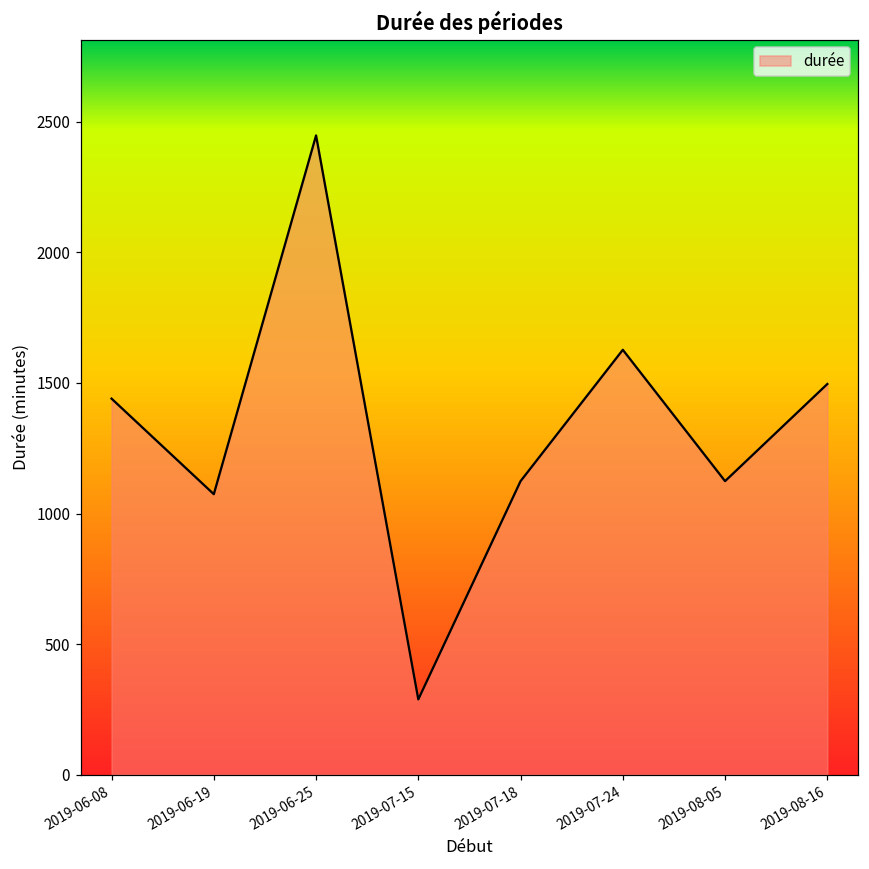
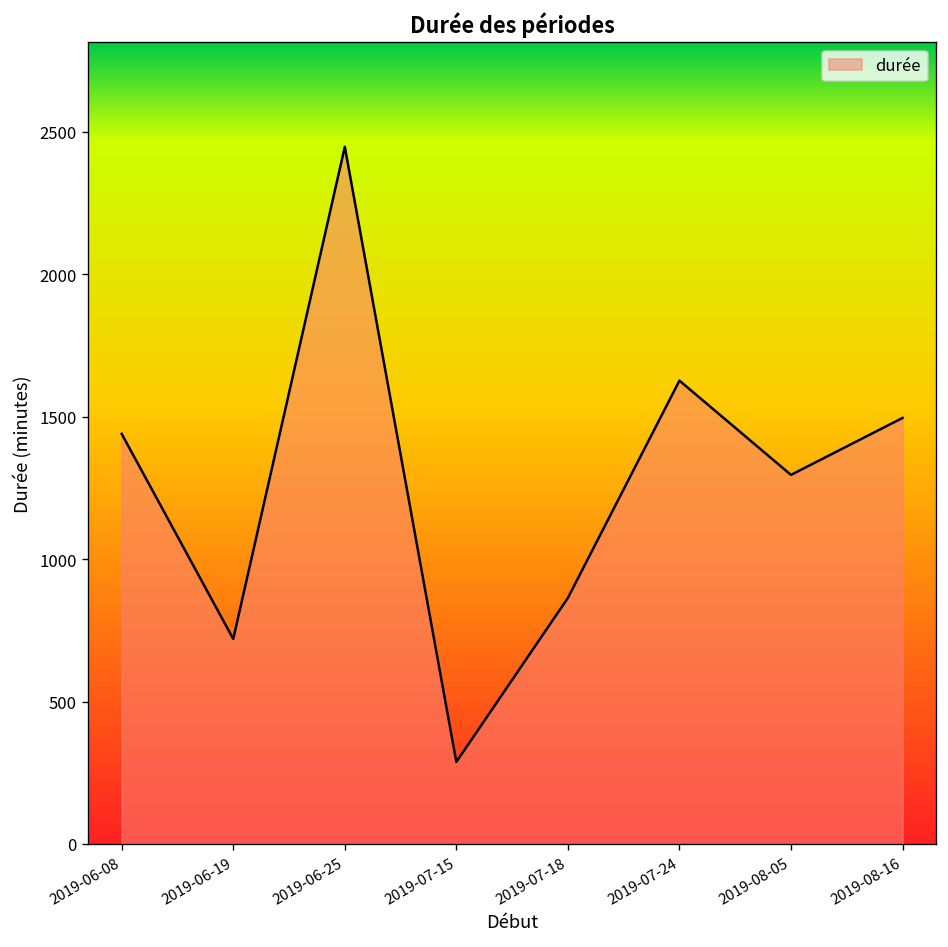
  {
    "2019-06-08": 1440,
-   "2019-06-19": 1070,
+   "2019-06-19": 720,
    "2019-06-25": 2450,
    "2019-07-15": 290,
-   "2019-07-18": 1120,
+   "2019-07-18": 860,
    "2019-07-24": 1630,
-   "2019-08-05": 1120,
+   "2019-08-05": 1300,
    "2019-08-16": 1500
  }
